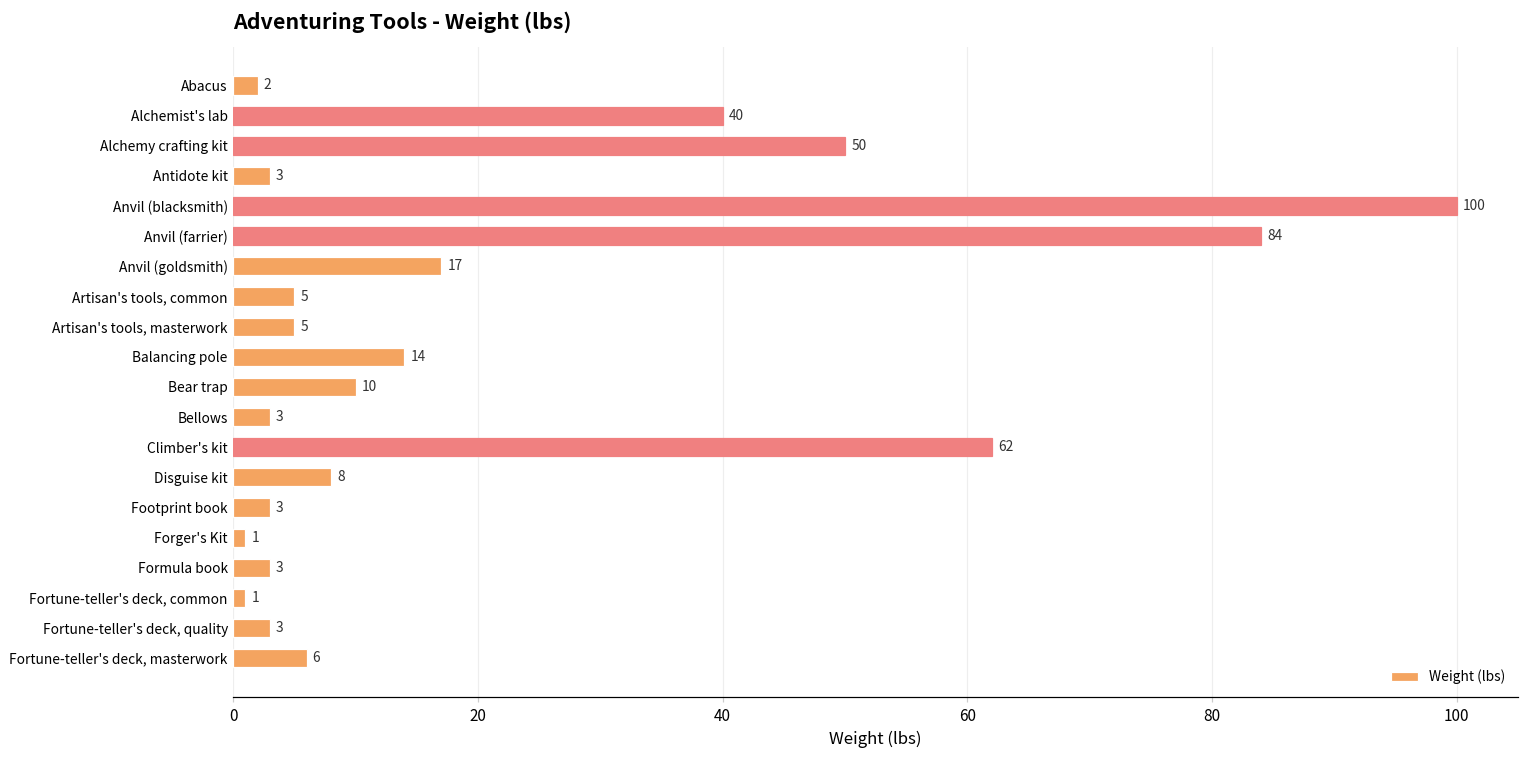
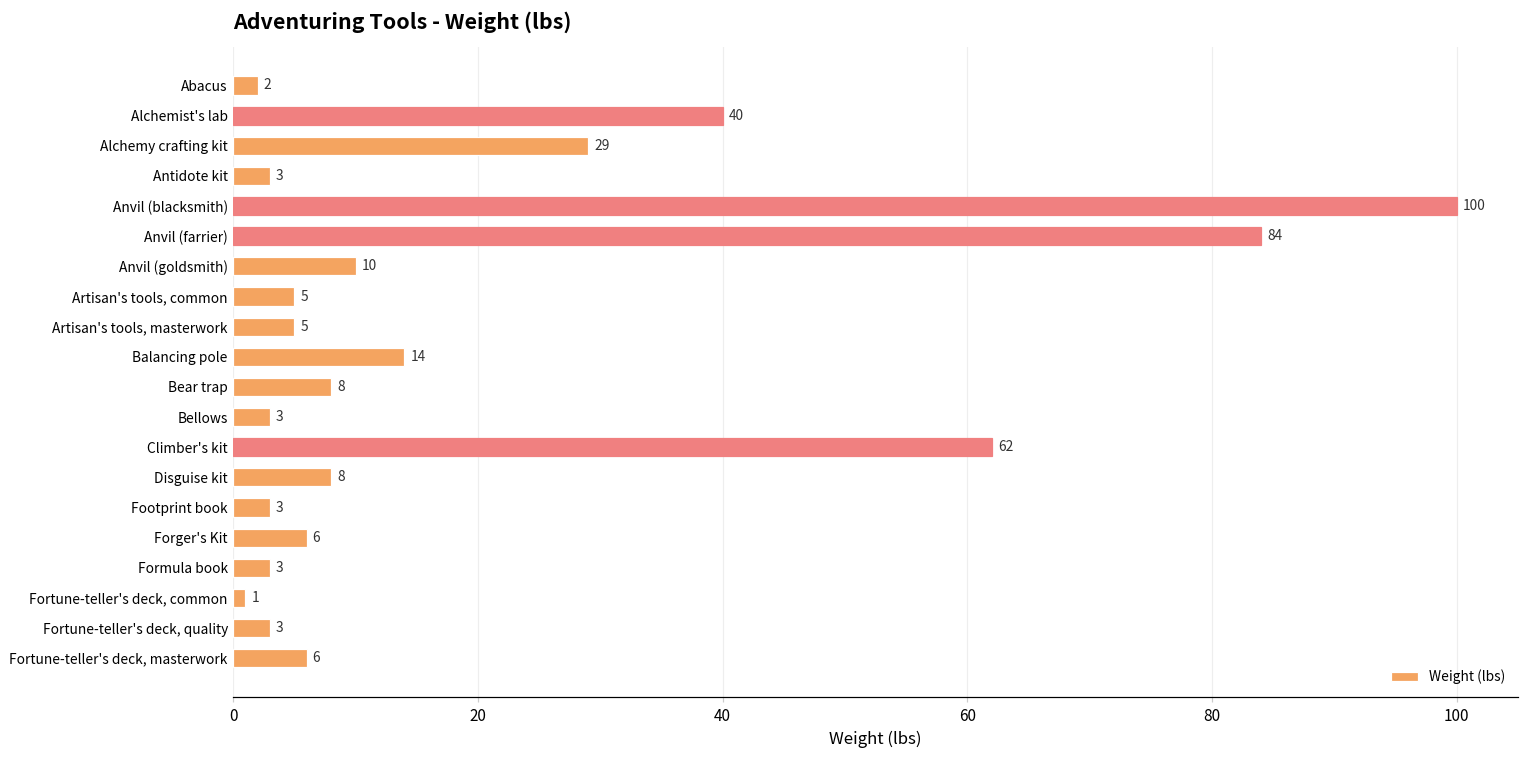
  {
    "Abacus": 2,
    "Alchemist's lab": 40,
-   "Alchemy crafting kit": 50,
+   "Alchemy crafting kit": 29,
    "Antidote kit": 3,
    "Anvil (blacksmith)": 100,
    "Anvil (farrier)": 84,
-   "Anvil (goldsmith)": 17,
+   "Anvil (goldsmith)": 10,
    "Artisan's tools, common": 5,
    "Artisan's tools, masterwork": 5,
    "Balancing pole": 14,
-   "Bear trap": 10,
+   "Bear trap": 8,
    "Bellows": 3,
    "Climber's kit": 62,
    "Disguise kit": 8,
    "Footprint book": 3,
-   "Forger's Kit": 1,
+   "Forger's Kit": 6,
    "Formula book": 3,
    "Fortune-teller's deck, common": 1,
    "Fortune-teller's deck, quality": 3,
    "Fortune-teller's deck, masterwork": 6
  }
